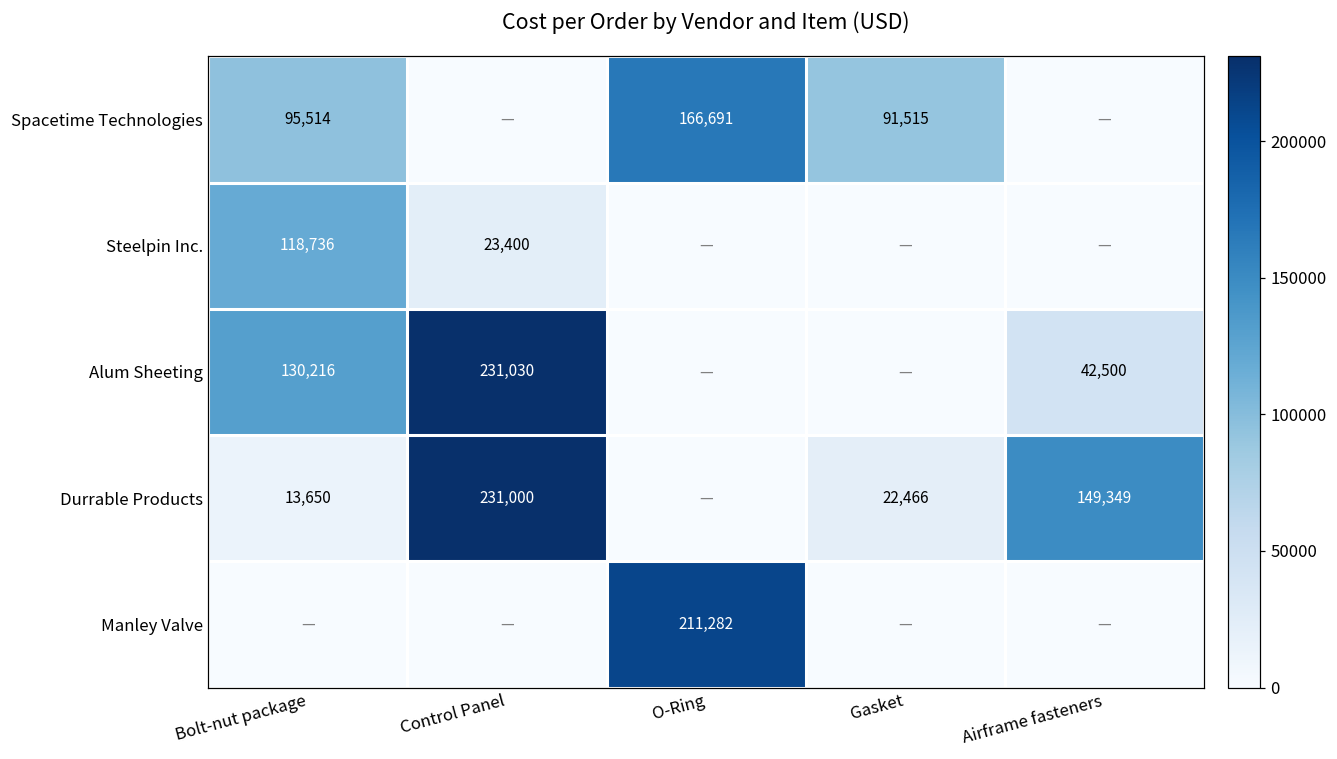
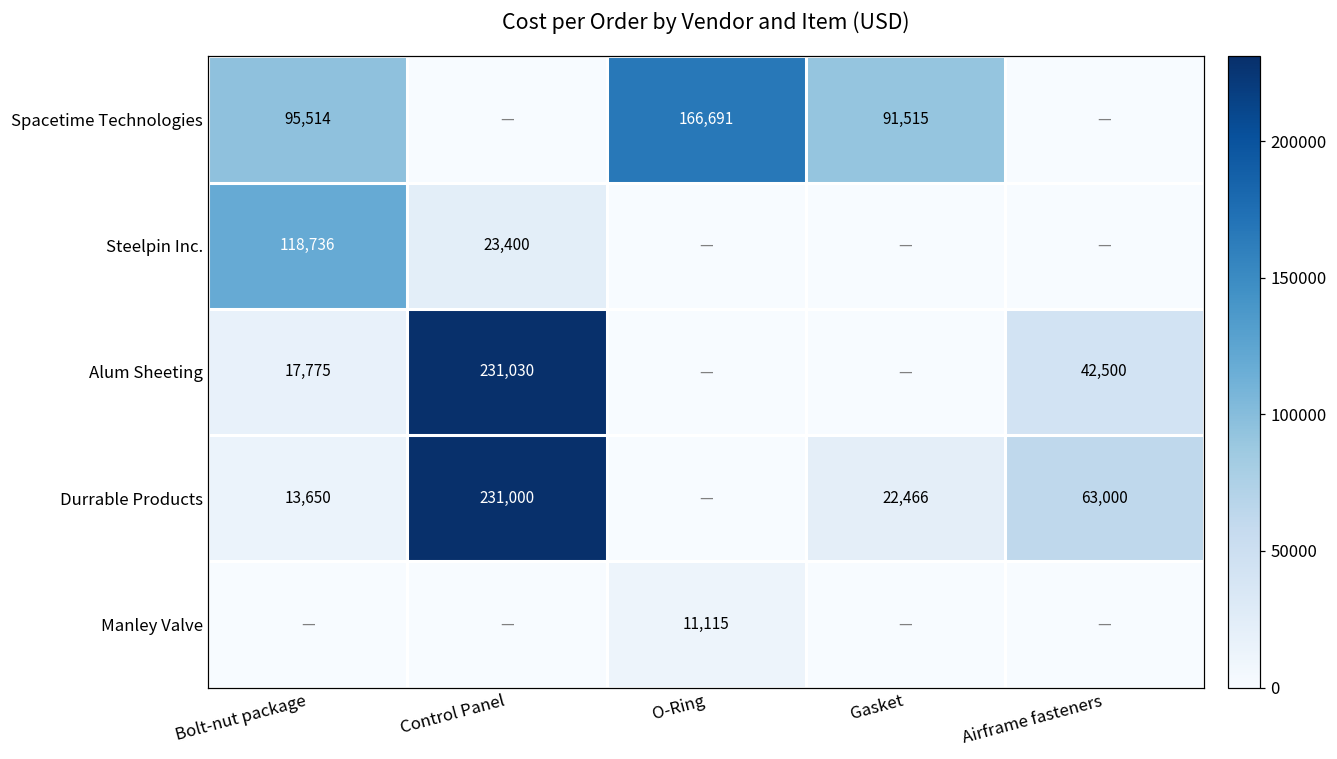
  {
    "Spacetime Technologies": {
      "Bolt-nut package": "95,514",
      "O-Ring": "166,691",
      "Gasket": "91,515"
    },
    "Steelpin Inc.": {
      "Bolt-nut package": "118,736",
      "Control Panel": "23,400"
    },
    "Alum Sheeting": {
-     "Bolt-nut package": "130,216",
+     "Bolt-nut package": "17,775",
      "Control Panel": "231,030",
      "Airframe fasteners": "42,500"
    },
    "Durrable Products": {
      "Bolt-nut package": "13,650",
      "Control Panel": "231,000",
      "Gasket": "22,466",
-     "Airframe fasteners": "149,349"
+     "Airframe fasteners": "63,000"
    },
    "Manley Valve": {
-     "O-Ring": "211,282"
+     "O-Ring": "11,115"
    }
  }
